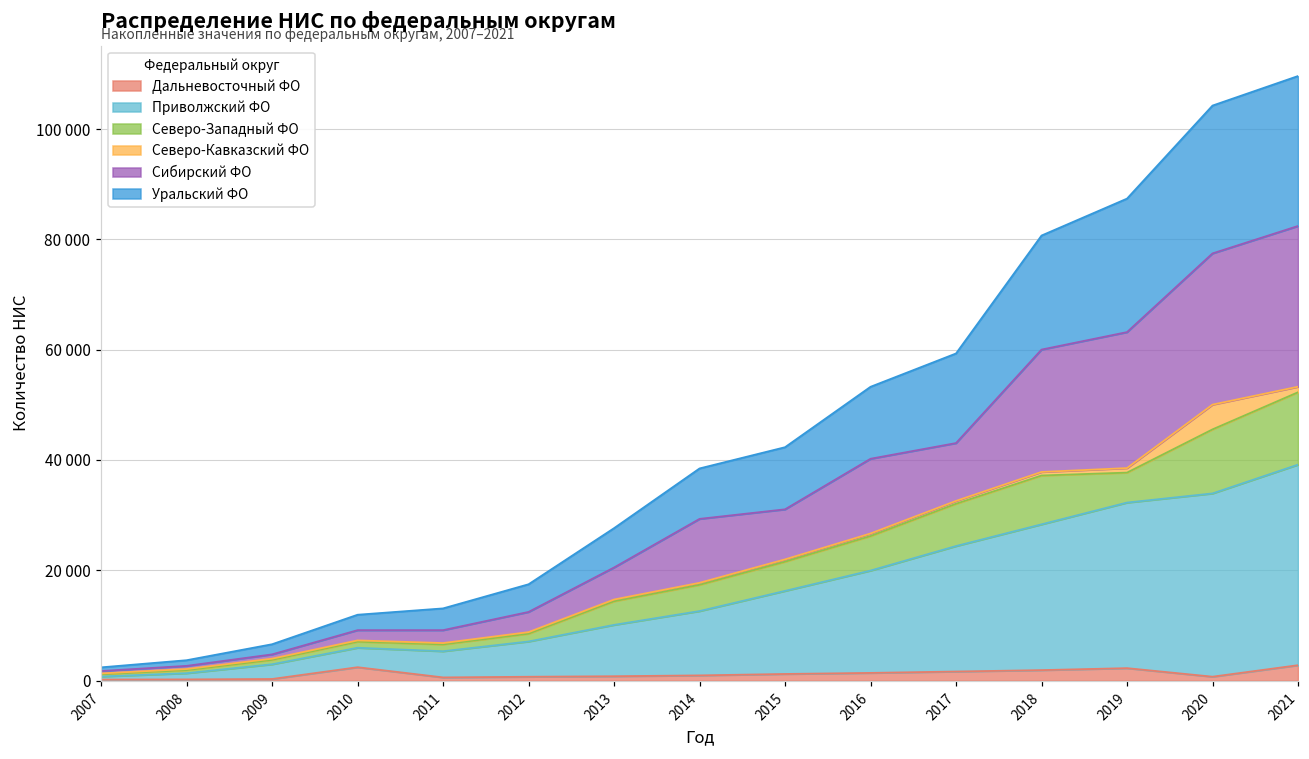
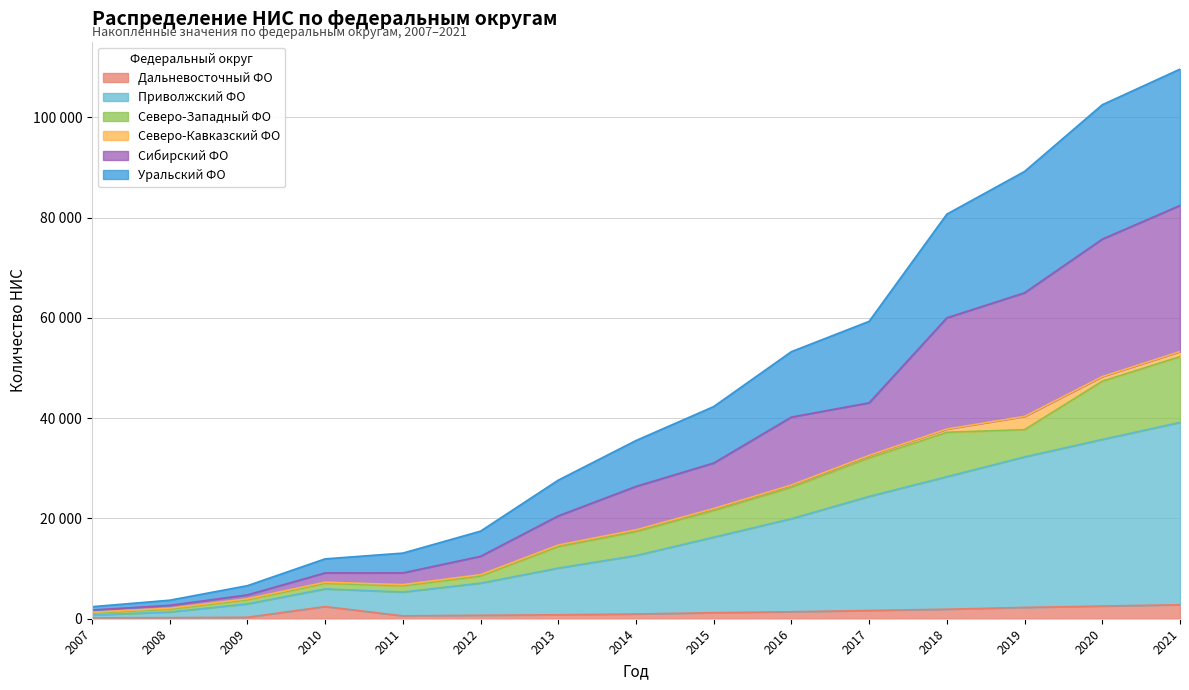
  {
    "Дальневосточный ФО": {
      "2007": 0,
      "2008": 0,
      "2009": 0,
      "2010": 2000,
      "2011": 1000,
      "2012": 1000,
      "2013": 1000,
      "2014": 1000,
      "2015": 1000,
      "2016": 1000,
      "2017": 2000,
      "2018": 2000,
      "2019": 2000,
-     "2020": 1000,
+     "2020": 3000,
      "2021": 3000
    },
    "Северо-Западный ФО": {
      "2017": 8000,
      "2018": 9000,
      "2019": 5000,
      "2020": 12000,
      "2021": 13000
    },
    "Северо-Кавказский ФО": {
      "2017": 1000,
      "2018": 1000,
-     "2019": 1000,
-     "2020": 4000,
+     "2019": 3000,
+     "2020": 1000,
      "2021": 1000
    },
    "Сибирский ФО": {
      "2008": 1000,
      "2009": 1000,
      "2010": 2000,
      "2011": 2000,
      "2012": 4000,
      "2013": 6000,
-     "2014": 12000,
+     "2014": 9000,
      "2015": 9000,
      "2016": 14000,
      "2017": 10000,
      "2018": 22000,
      "2019": 25000,
      "2020": 27000,
      "2021": 29000
    }
  }
